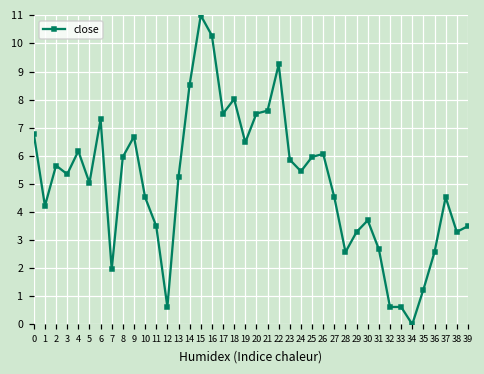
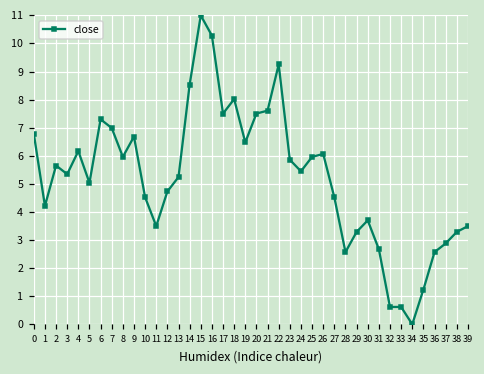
  {
    "0": 6.8,
    "1": 4.2,
    "2": 5.7,
    "3": 5.3,
    "4": 6.2,
    "5": 5.0,
    "6": 7.3,
-   "7": 2.0,
+   "7": 7.0,
    "8": 6.0,
    "9": 6.7,
    "10": 4.5,
    "11": 3.5,
-   "12": 0.6,
+   "12": 4.7,
    "13": 5.2,
    "14": 8.5,
    "15": 11.0,
    "16": 10.3,
    "17": 7.5,
    "18": 8.0,
    "19": 6.5,
    "20": 7.5,
    "21": 7.6,
    "22": 9.3,
    "23": 5.9,
    "24": 5.4,
    "25": 6.0,
    "26": 6.1,
    "27": 4.5,
    "28": 2.6,
    "29": 3.3,
    "30": 3.7,
    "31": 2.7,
    "32": 0.6,
    "33": 0.6,
    "34": 0.0,
    "35": 1.2,
    "36": 2.6,
-   "37": 4.5,
+   "37": 2.9,
    "38": 3.3,
    "39": 3.5
  }
